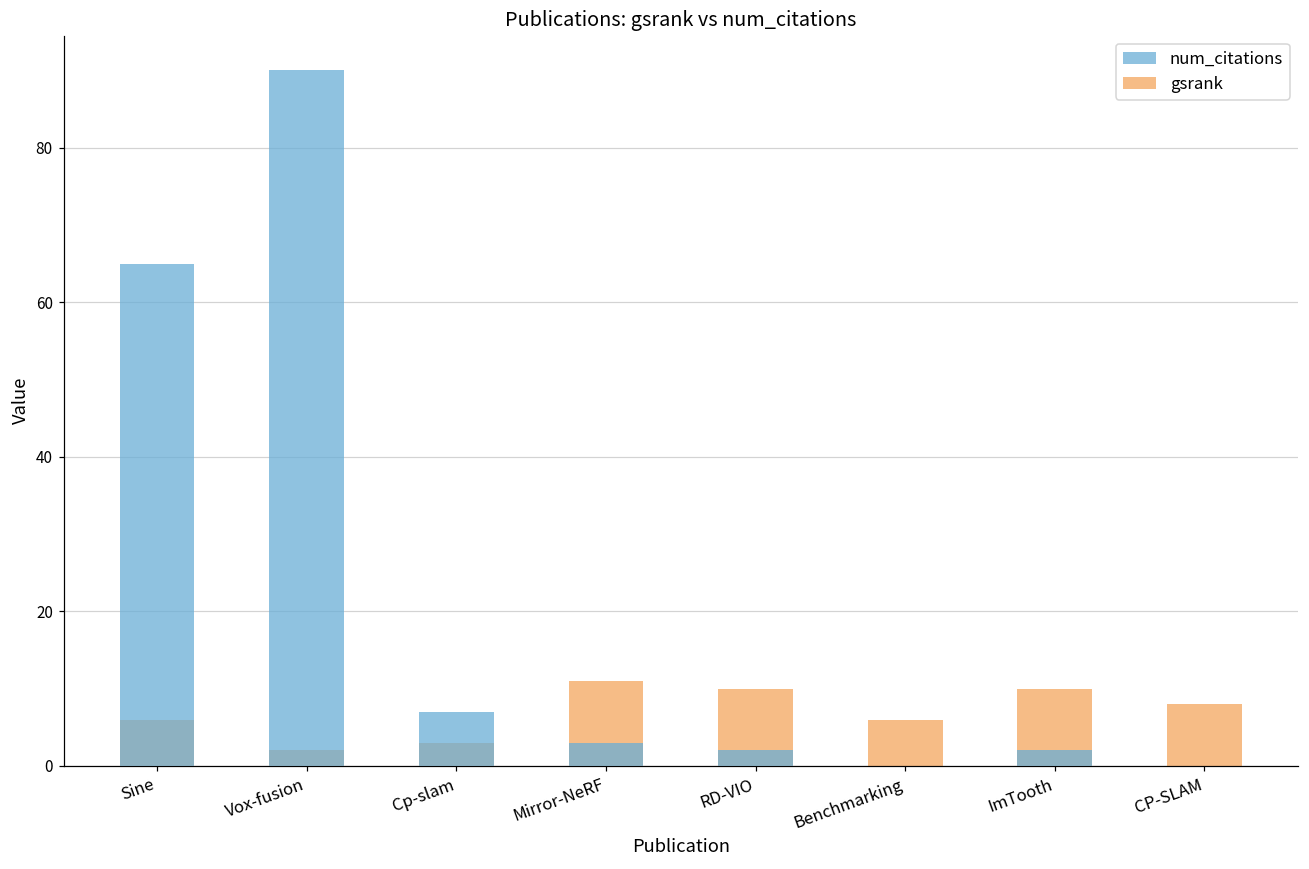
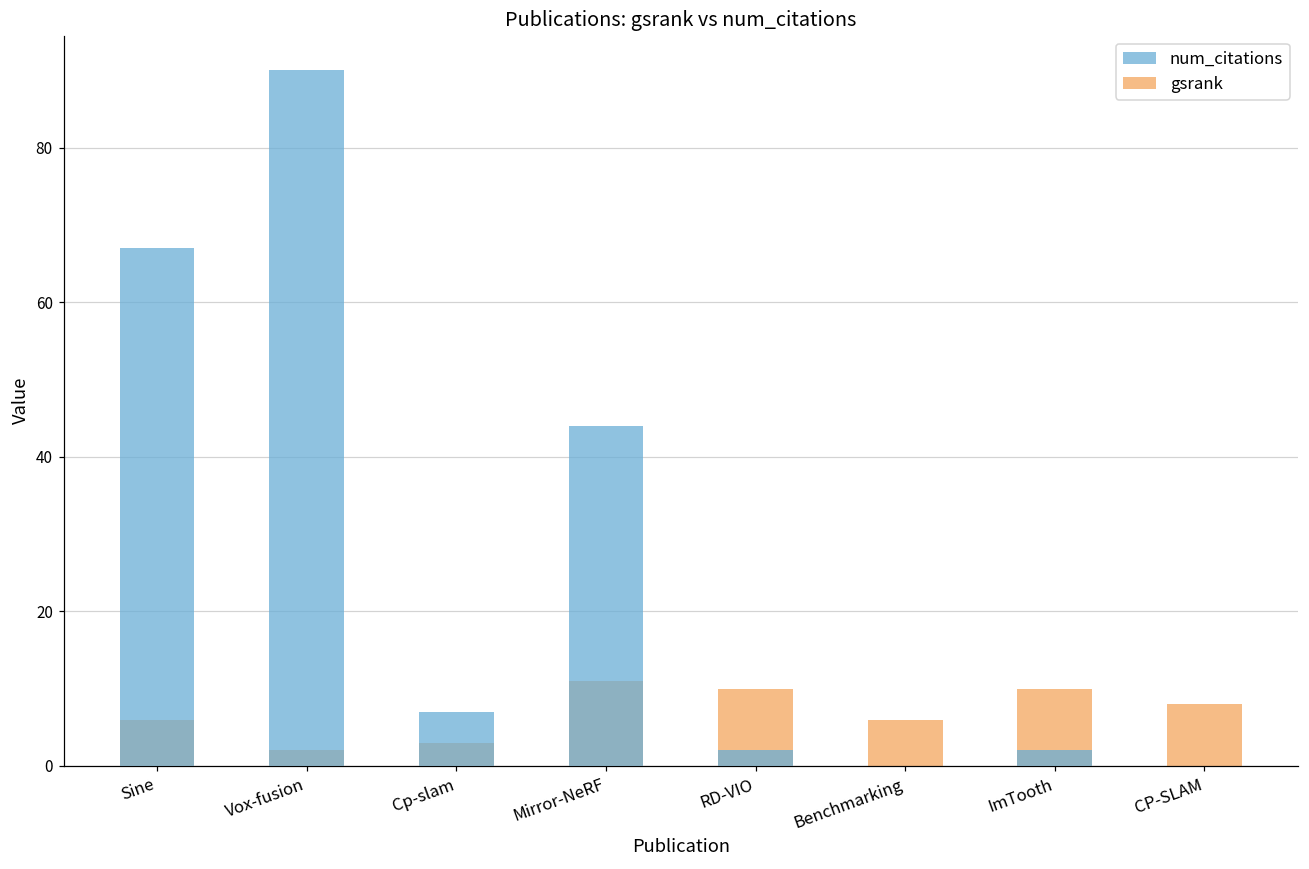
  {
    "num_citations": {
-     "Sine": 65,
+     "Sine": 67,
      "Vox-fusion": 90,
      "Cp-slam": 7,
-     "Mirror-NeRF": 3,
+     "Mirror-NeRF": 44,
      "Benchmarking": 0,
      "CP-SLAM": 0
    },
    "gsrank": {
      "RD-VIO": 10,
      "Benchmarking": 6,
      "ImTooth": 10,
      "CP-SLAM": 8
    }
  }
